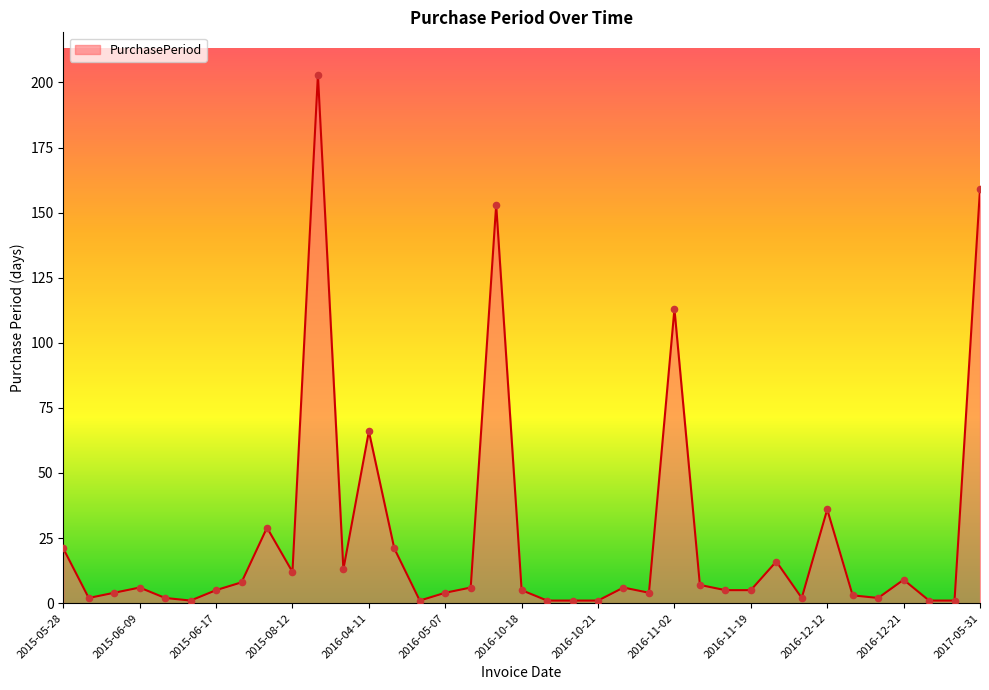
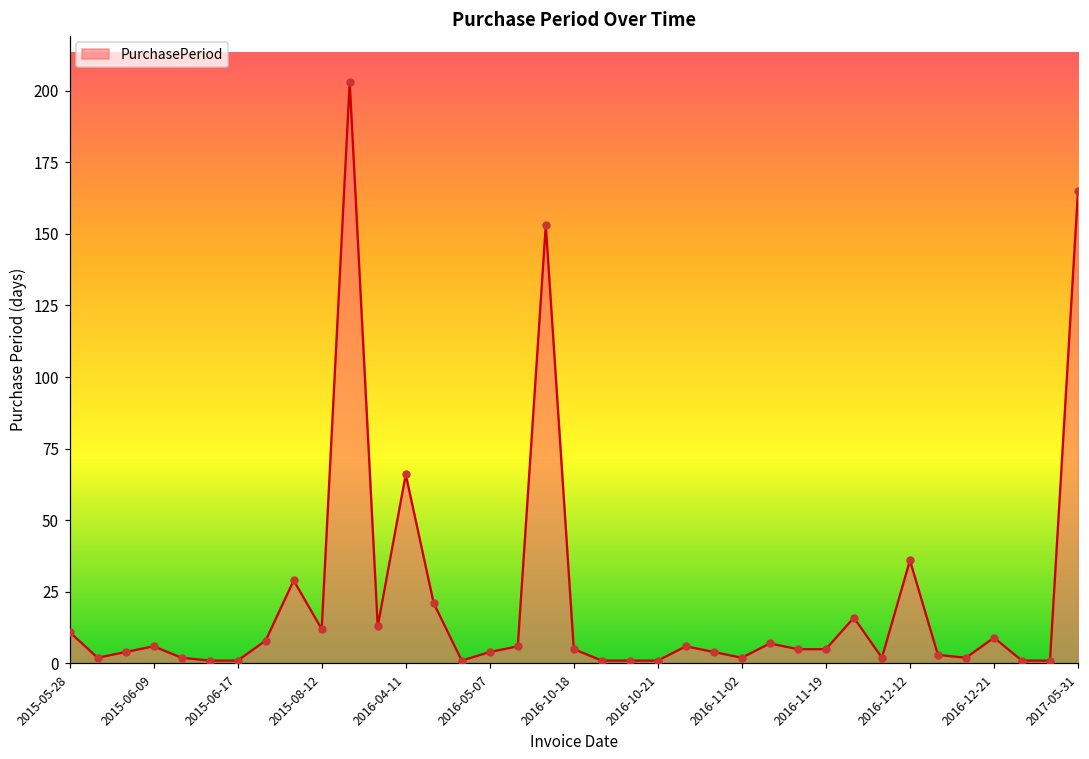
  {
-   "2015-05-28": 21,
+   "2015-05-28": 11,
    "2015-06-09": 6,
-   "2015-06-17": 5,
+   "2015-06-17": 1,
    "2015-08-12": 12,
    "2016-04-11": 66,
    "2016-05-07": 4,
    "2016-10-18": 5,
    "2016-10-21": 1,
-   "2016-11-02": 113,
+   "2016-11-02": 2,
    "2016-11-19": 5,
    "2016-12-12": 36,
    "2016-12-21": 9,
-   "2017-05-31": 159
+   "2017-05-31": 165
  }
